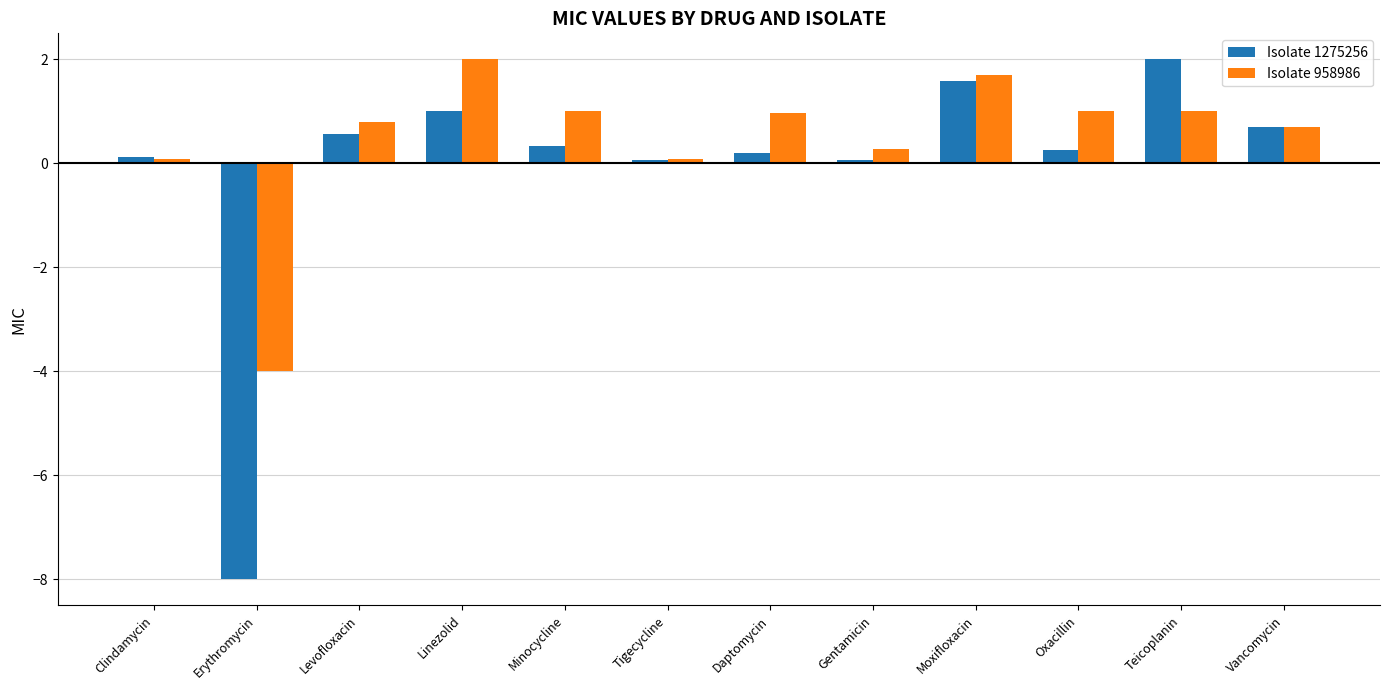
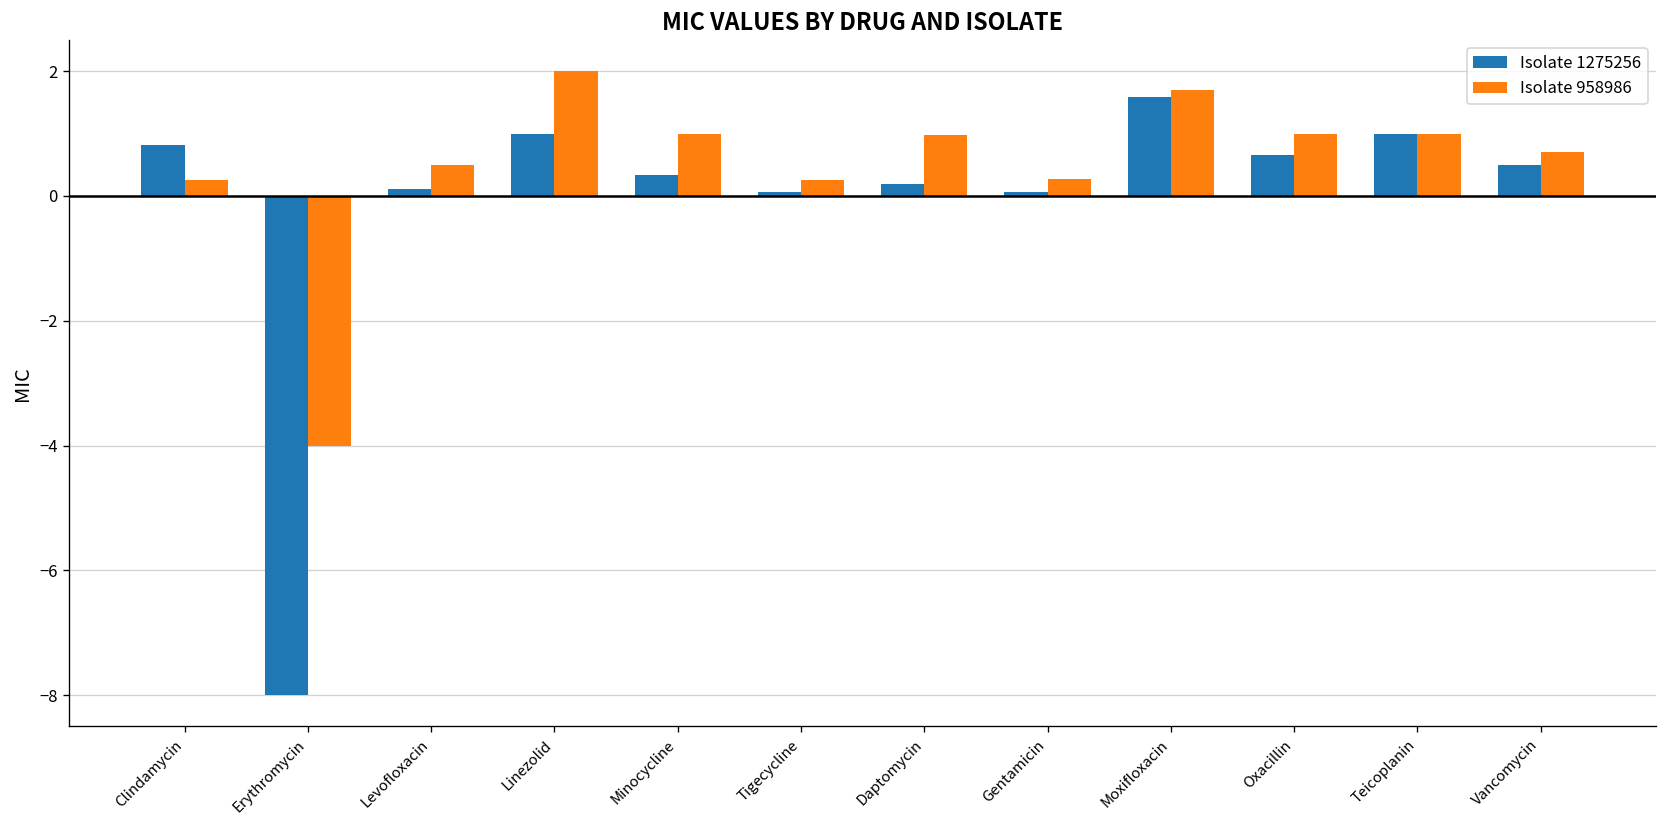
  {
    "Isolate 1275256": {
-     "Clindamycin": 0.1,
+     "Clindamycin": 0.8,
      "Erythromycin": -8.0,
-     "Levofloxacin": 0.6,
+     "Levofloxacin": 0.1,
      "Linezolid": 1.0,
      "Minocycline": 0.3,
      "Tigecycline": 0.1,
      "Daptomycin": 0.2,
      "Gentamicin": 0.1,
      "Moxifloxacin": 1.6,
-     "Oxacillin": 0.3,
-     "Teicoplanin": 2,
-     "Vancomycin": 0.7
+     "Oxacillin": 0.7,
+     "Teicoplanin": 1,
+     "Vancomycin": 0.5
    },
    "Isolate 958986": {
-     "Clindamycin": 0.1,
+     "Clindamycin": 0.3,
      "Erythromycin": -4.0,
-     "Levofloxacin": 0.8,
+     "Levofloxacin": 0.5,
      "Linezolid": 2.0,
      "Minocycline": 1.0,
-     "Tigecycline": 0.1,
+     "Tigecycline": 0.3,
      "Daptomycin": 1.0,
      "Gentamicin": 0.3,
      "Moxifloxacin": 1.7,
      "Oxacillin": 1.0,
      "Teicoplanin": 1.0,
      "Vancomycin": 0.7
    }
  }
